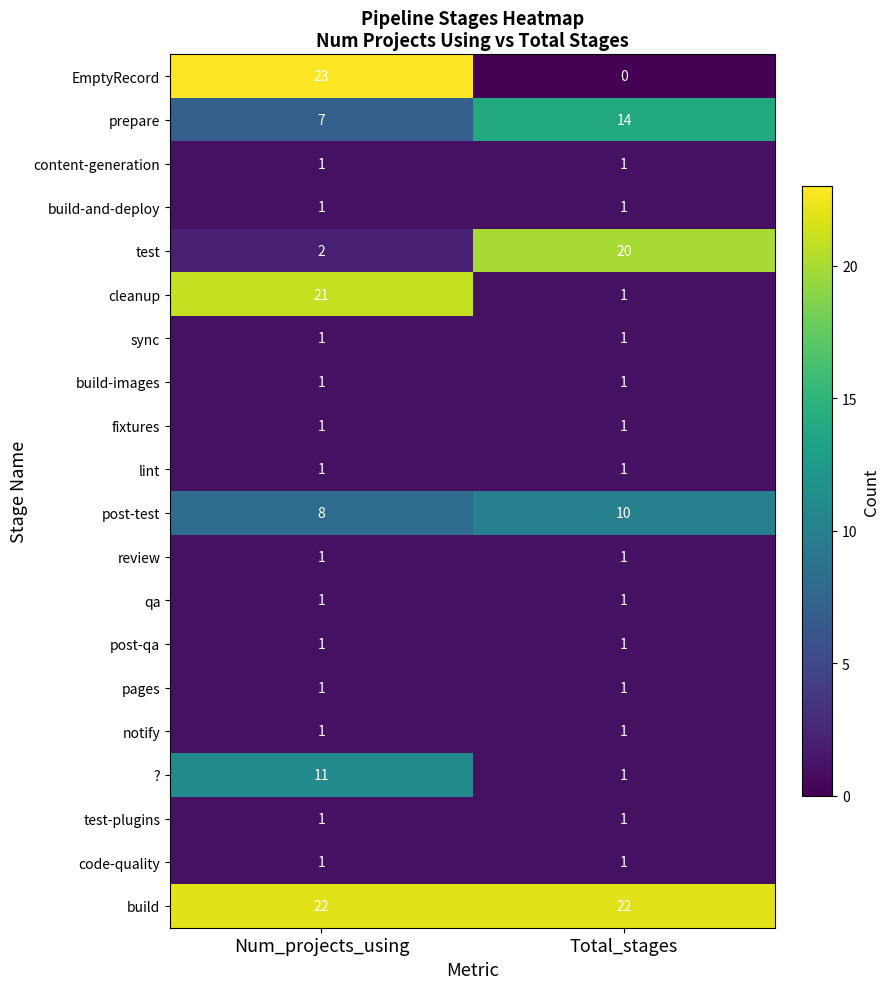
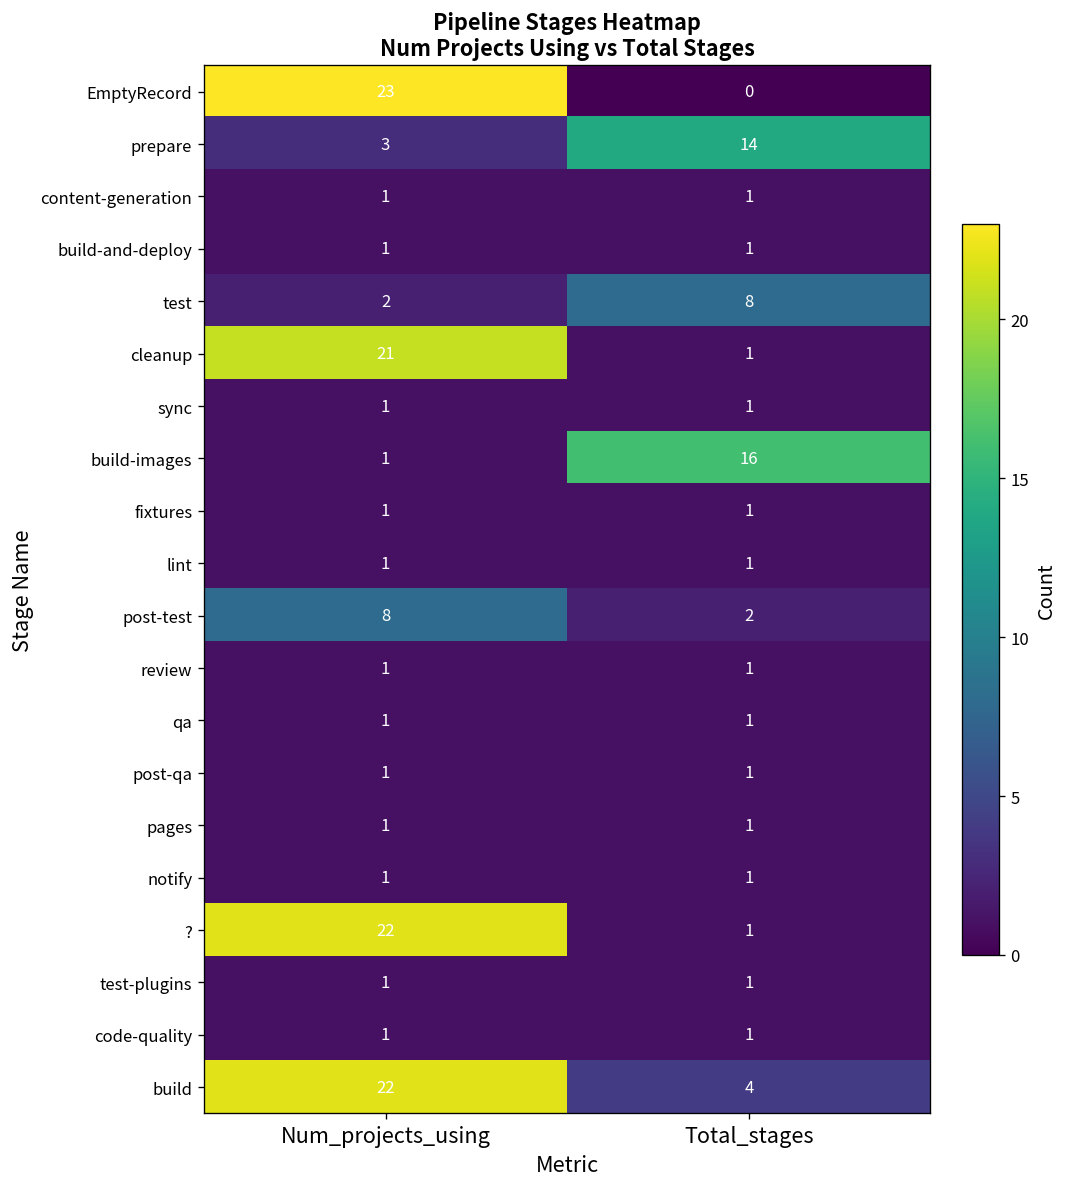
  {
    "EmptyRecord": {
      "Num_projects_using": 23,
      "Total_stages": 0
    },
    "prepare": {
-     "Num_projects_using": 7,
+     "Num_projects_using": 3,
      "Total_stages": 14
    },
    "content-generation": {
      "Num_projects_using": 1,
      "Total_stages": 1
    },
    "build-and-deploy": {
      "Num_projects_using": 1,
      "Total_stages": 1
    },
    "test": {
      "Num_projects_using": 2,
-     "Total_stages": 20
+     "Total_stages": 8
    },
    "cleanup": {
      "Num_projects_using": 21,
      "Total_stages": 1
    },
    "sync": {
      "Num_projects_using": 1,
      "Total_stages": 1
    },
    "build-images": {
      "Num_projects_using": 1,
-     "Total_stages": 1
+     "Total_stages": 16
    },
    "fixtures": {
      "Num_projects_using": 1,
      "Total_stages": 1
    },
    "lint": {
      "Num_projects_using": 1,
      "Total_stages": 1
    },
    "post-test": {
      "Num_projects_using": 8,
-     "Total_stages": 10
+     "Total_stages": 2
    },
    "review": {
      "Num_projects_using": 1,
      "Total_stages": 1
    },
    "qa": {
      "Num_projects_using": 1,
      "Total_stages": 1
    },
    "post-qa": {
      "Num_projects_using": 1,
      "Total_stages": 1
    },
    "pages": {
      "Num_projects_using": 1,
      "Total_stages": 1
    },
    "notify": {
      "Num_projects_using": 1,
      "Total_stages": 1
    },
    "?": {
-     "Num_projects_using": 11,
+     "Num_projects_using": 22,
      "Total_stages": 1
    },
    "test-plugins": {
      "Num_projects_using": 1,
      "Total_stages": 1
    },
    "code-quality": {
      "Num_projects_using": 1,
      "Total_stages": 1
    },
    "build": {
      "Num_projects_using": 22,
-     "Total_stages": 22
+     "Total_stages": 4
    }
  }
